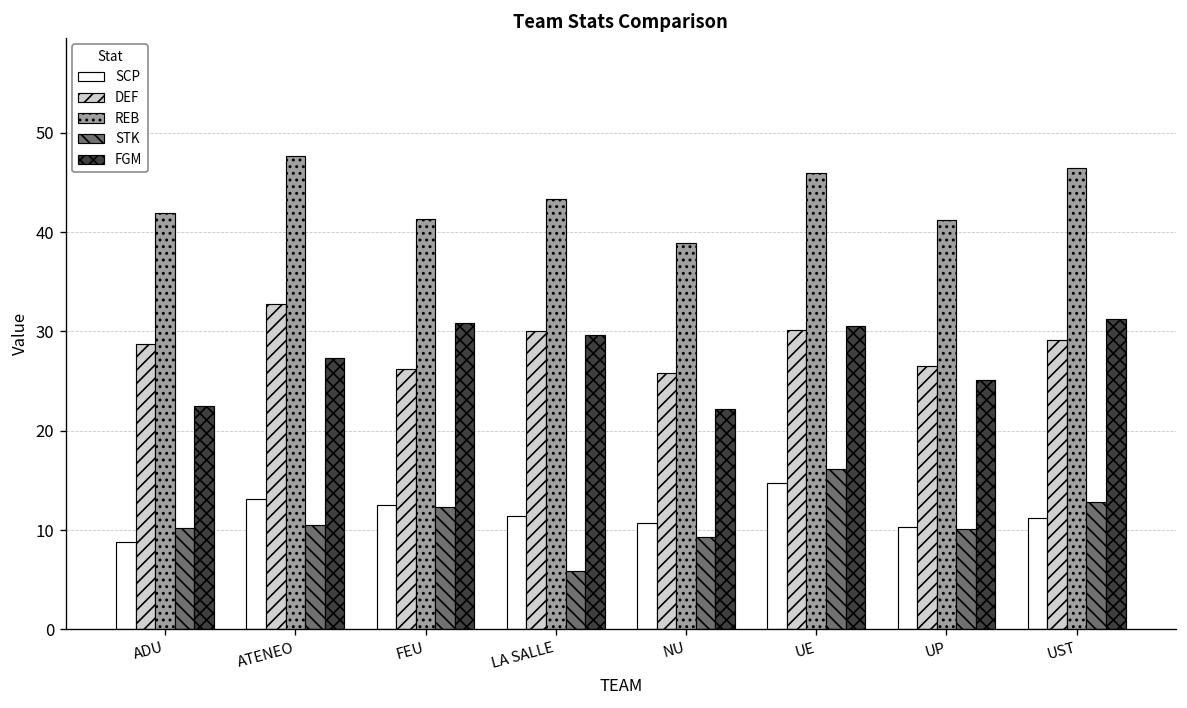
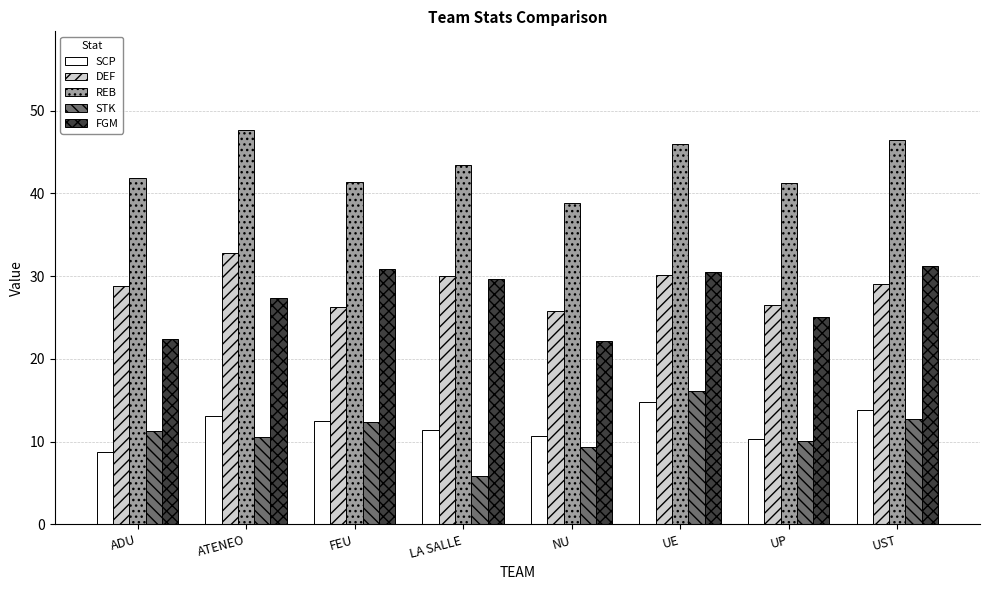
  {
    "SCP": {
      "ADU": 9,
      "ATENEO": 13,
      "FEU": 13,
      "LA SALLE": 11,
      "NU": 11,
      "UE": 15,
      "UP": 10,
-     "UST": 11
+     "UST": 14
    },
    "DEF": {
      "ADU": 29,
      "ATENEO": 33,
      "FEU": 26,
      "LA SALLE": 30,
      "NU": 26,
      "UE": 30,
      "UP": 27,
      "UST": 29
    },
    "REB": {
      "ADU": 42,
      "ATENEO": 48,
      "FEU": 41,
      "LA SALLE": 43,
      "NU": 39,
      "UE": 46,
      "UP": 41,
      "UST": 46
    },
    "STK": {
-     "ADU": 10,
+     "ADU": 11,
      "ATENEO": 11,
      "FEU": 12,
      "LA SALLE": 6,
      "NU": 9,
      "UE": 16,
      "UP": 10,
      "UST": 13
    },
    "FGM": {
      "ADU": 22,
      "ATENEO": 27,
      "FEU": 31,
      "LA SALLE": 30,
      "NU": 22,
      "UE": 31,
      "UP": 25,
      "UST": 31
    }
  }
